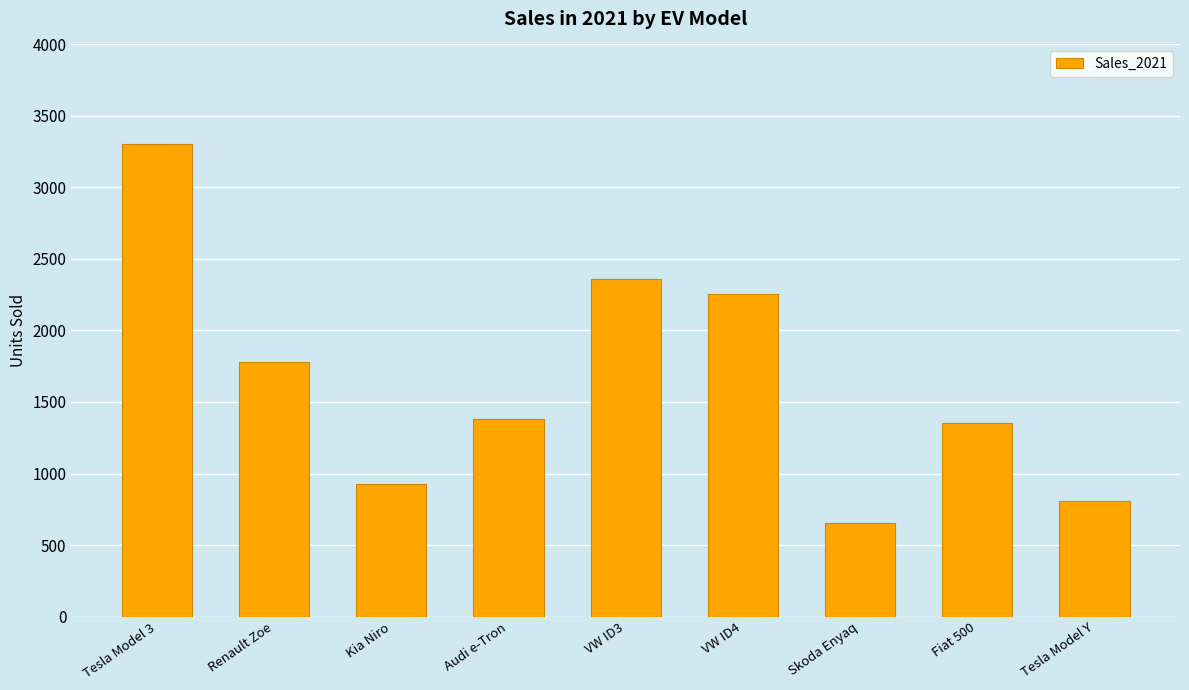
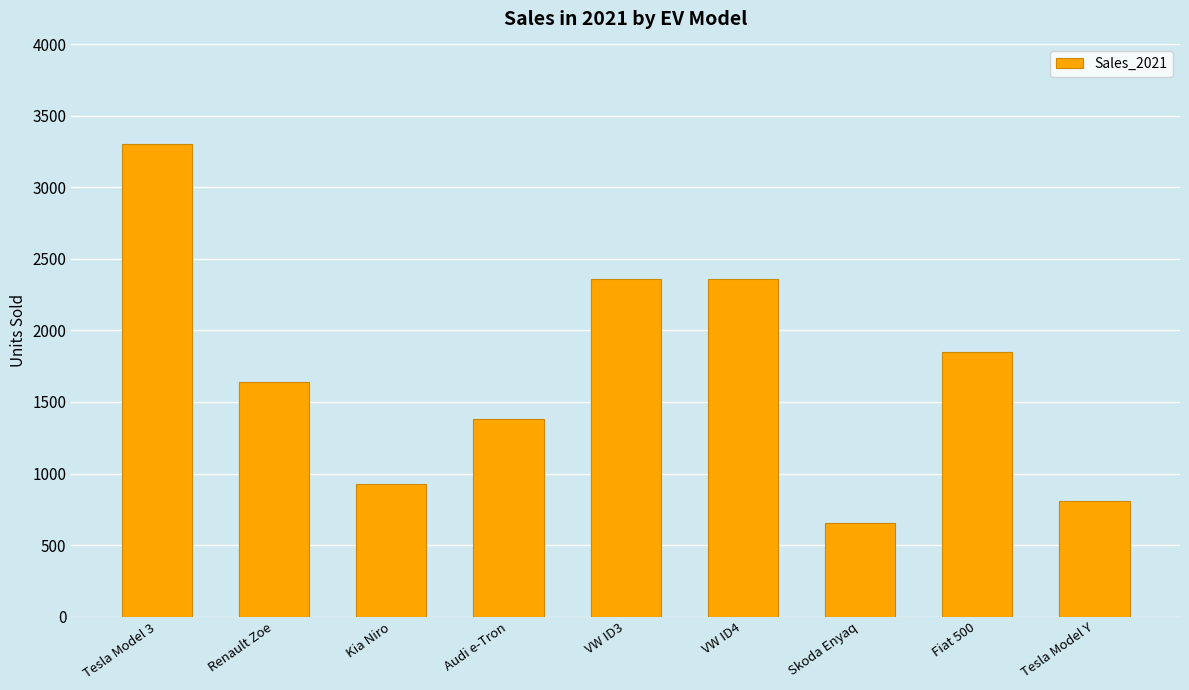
  {
    "Tesla Model 3": 3300,
-   "Renault Zoe": 1780,
+   "Renault Zoe": 1640,
    "Kia Niro": 920,
    "Audi e-Tron": 1380,
    "VW ID3": 2360,
-   "VW ID4": 2250,
+   "VW ID4": 2360,
    "Skoda Enyaq": 660,
-   "Fiat 500": 1360,
+   "Fiat 500": 1850,
    "Tesla Model Y": 810
  }
